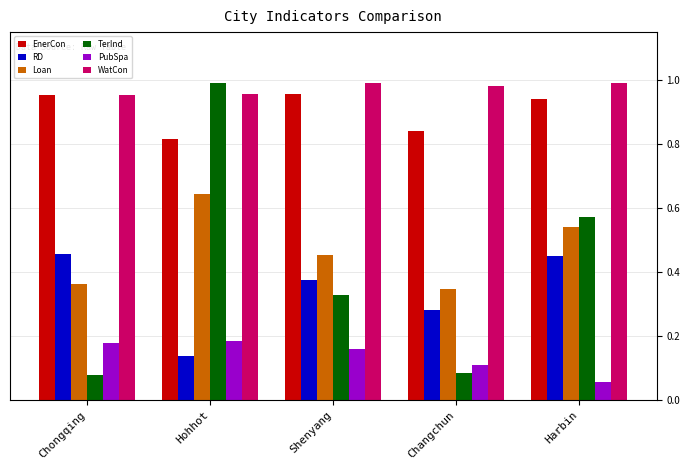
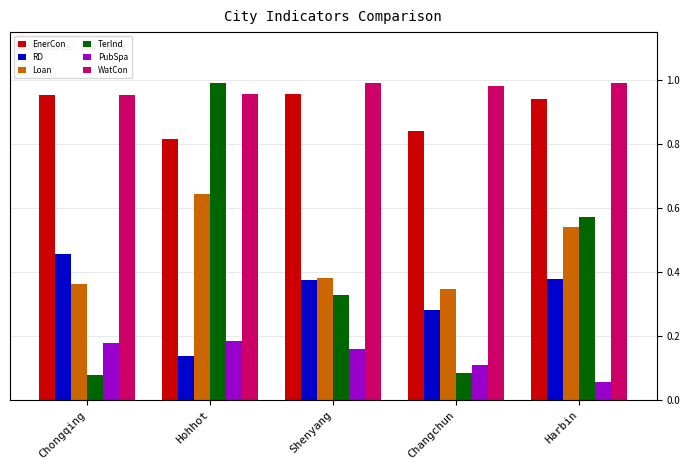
  {
    "EnerCon": {
      "Chongqing": 0.95,
      "Hohhot": 0.82,
      "Shenyang": 0.96,
      "Changchun": 0.84,
      "Harbin": 0.94
    },
    "RD": {
      "Chongqing": 0.46,
      "Hohhot": 0.14,
      "Shenyang": 0.38,
      "Changchun": 0.28,
-     "Harbin": 0.45
+     "Harbin": 0.38
    },
    "Loan": {
      "Chongqing": 0.36,
      "Hohhot": 0.65,
-     "Shenyang": 0.45,
+     "Shenyang": 0.38,
      "Changchun": 0.35,
      "Harbin": 0.54
    },
    "TerInd": {
      "Chongqing": 0.08,
      "Hohhot": 0.99,
      "Shenyang": 0.33,
      "Changchun": 0.08,
      "Harbin": 0.57
    },
    "PubSpa": {
      "Chongqing": 0.18,
      "Hohhot": 0.19,
      "Shenyang": 0.16,
      "Changchun": 0.11,
      "Harbin": 0.06
    },
    "WatCon": {
      "Chongqing": 0.95,
      "Hohhot": 0.96,
      "Shenyang": 0.99,
      "Changchun": 0.98,
      "Harbin": 0.99
    }
  }
